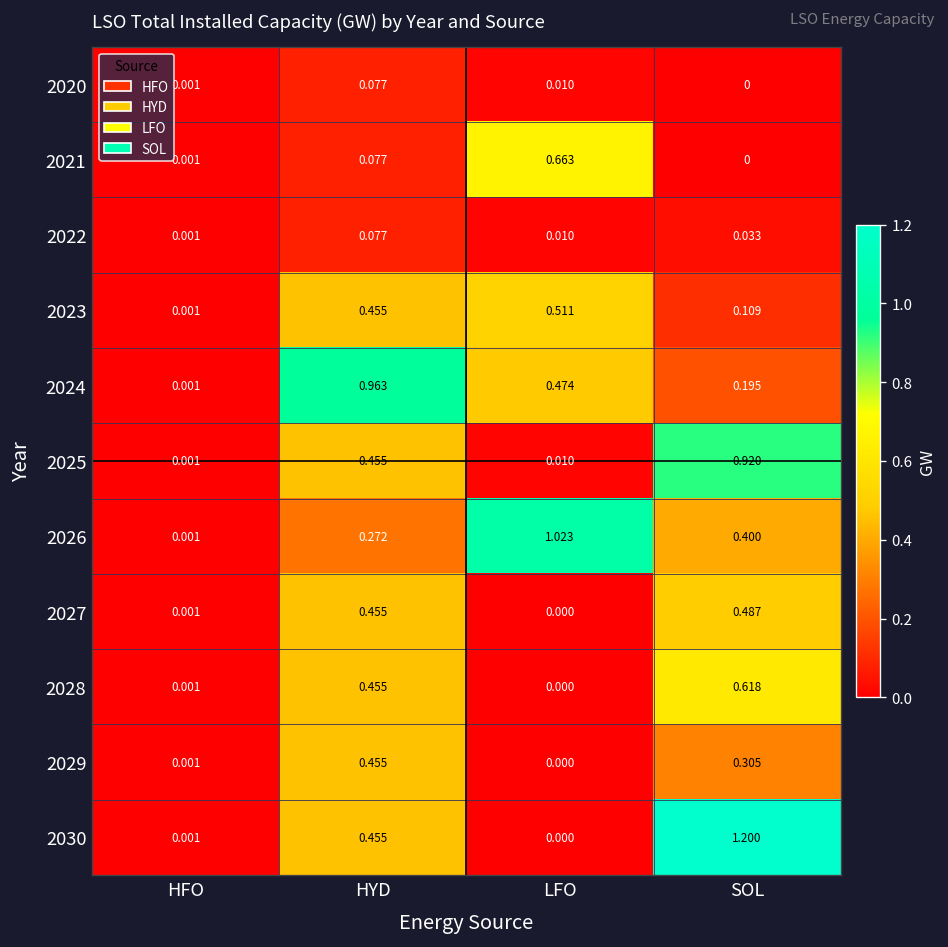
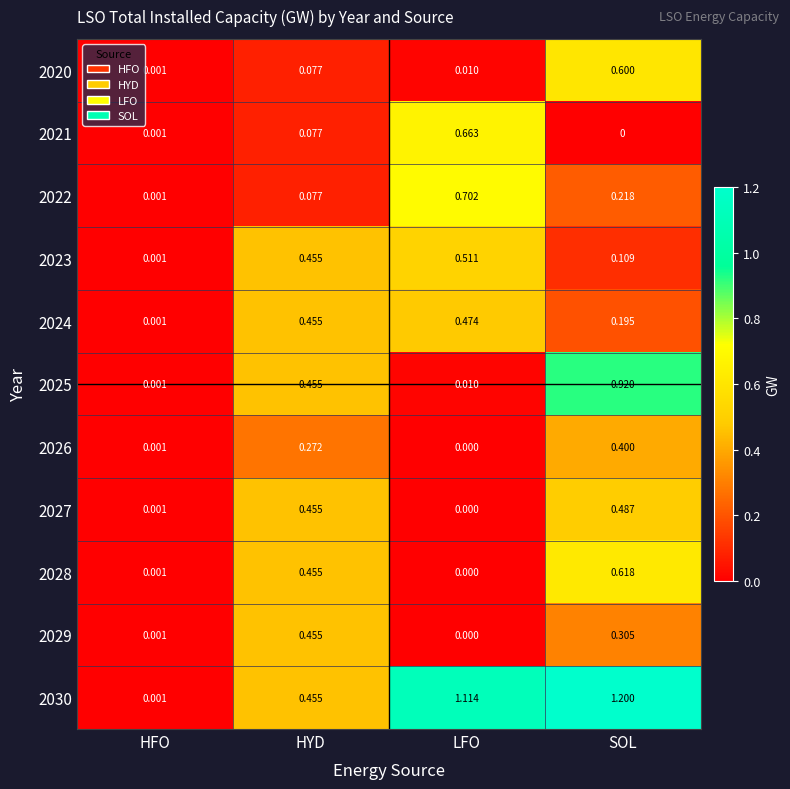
  {
    "2020": {
      "HYD": 0.077,
      "LFO": 0.010,
-     "SOL": 0
+     "SOL": 0.600
    },
    "2021": {
      "HFO": 0.001,
      "HYD": 0.077,
      "LFO": 0.663,
      "SOL": 0
    },
    "2022": {
      "HFO": 0.001,
      "HYD": 0.077,
-     "LFO": 0.010,
-     "SOL": 0.033
+     "LFO": 0.702,
+     "SOL": 0.218
    },
    "2023": {
      "HFO": 0.001,
      "HYD": 0.455,
      "LFO": 0.511,
      "SOL": 0.109
    },
    "2024": {
      "HFO": 0.001,
-     "HYD": 0.963,
+     "HYD": 0.455,
      "LFO": 0.474,
      "SOL": 0.195
    },
    "2025": {
      "HFO": 0.001,
      "HYD": 0.455,
      "LFO": 0.010,
      "SOL": 0.920
    },
    "2026": {
      "HFO": 0.001,
      "HYD": 0.272,
-     "LFO": 1.023,
+     "LFO": 0.000,
      "SOL": 0.400
    },
    "2027": {
      "HFO": 0.001,
      "HYD": 0.455,
      "LFO": 0.000,
      "SOL": 0.487
    },
    "2028": {
      "HFO": 0.001,
      "HYD": 0.455,
      "LFO": 0.000,
      "SOL": 0.618
    },
    "2029": {
      "HFO": 0.001,
      "HYD": 0.455,
      "LFO": 0.000,
      "SOL": 0.305
    },
    "2030": {
      "HFO": 0.001,
      "HYD": 0.455,
-     "LFO": 0.000,
+     "LFO": 1.114,
      "SOL": 1.200
    }
  }
